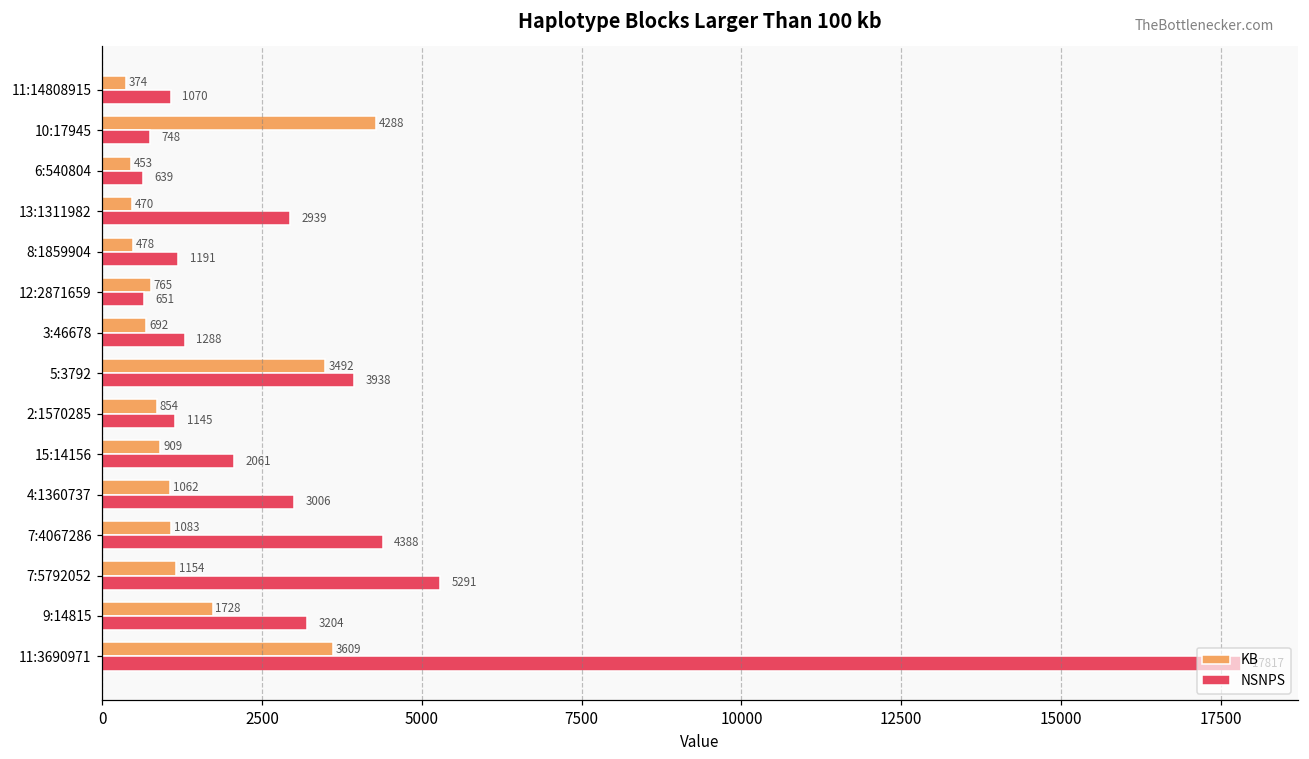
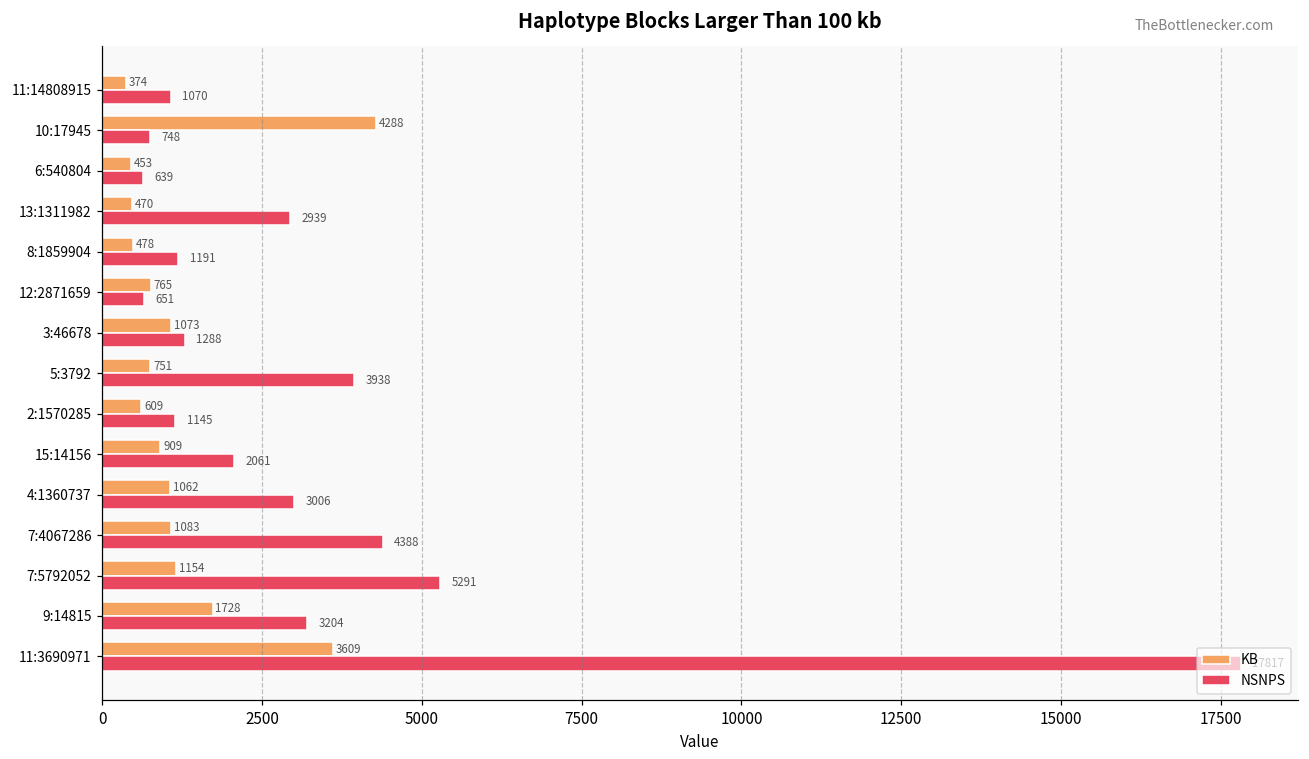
  {
    "KB": {
      "11:14808915": 374,
      "10:17945": 4288,
      "6:540804": 453,
      "13:1311982": 470,
      "8:1859904": 478,
      "12:2871659": 765,
-     "3:46678": 692,
-     "5:3792": 3492,
-     "2:1570285": 854,
+     "3:46678": 1073,
+     "5:3792": 751,
+     "2:1570285": 609,
      "15:14156": 909,
      "4:1360737": 1062,
      "7:4067286": 1083,
      "7:5792052": 1154,
      "9:14815": 1728,
      "11:3690971": 3609
    },
    "NSNPS": {
      "11:14808915": 1070,
      "10:17945": 748,
      "6:540804": 639,
      "13:1311982": 2939,
      "8:1859904": 1191,
      "12:2871659": 651,
      "3:46678": 1288,
      "5:3792": 3938,
      "2:1570285": 1145,
      "15:14156": 2061,
      "4:1360737": 3006,
      "7:4067286": 4388,
      "7:5792052": 5291,
      "9:14815": 3204
    }
  }
